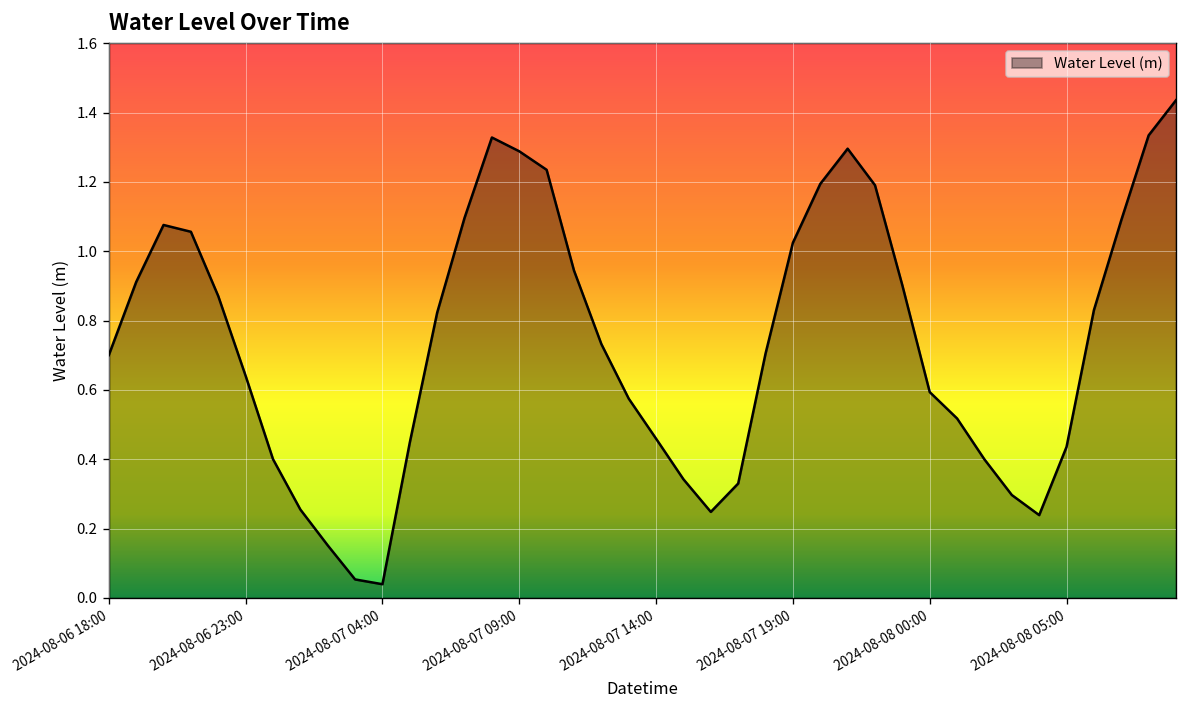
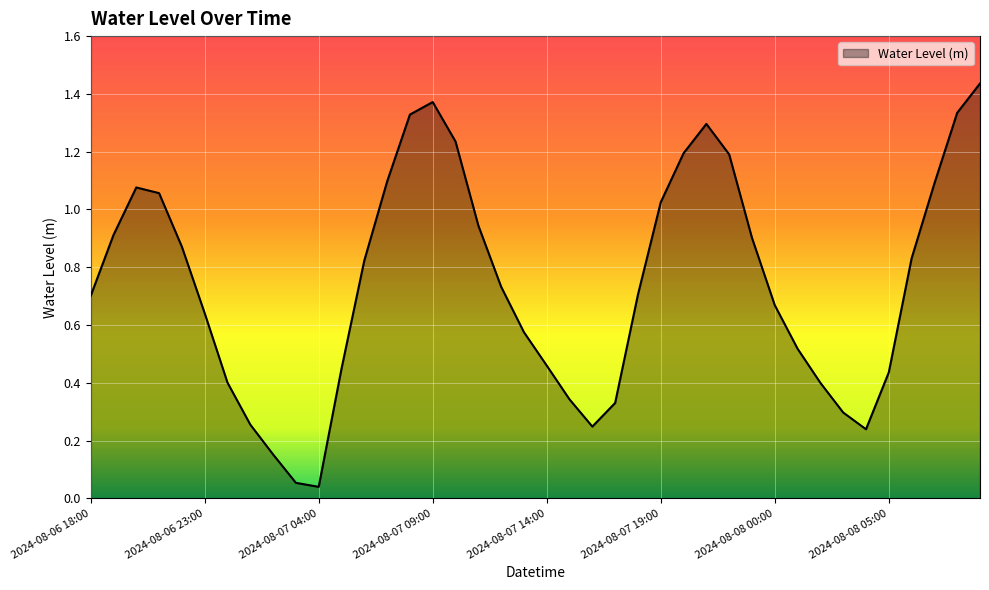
  {
    "2024-08-06 18:00": 0.70,
    "2024-08-06 23:00": 0.64,
    "2024-08-07 04:00": 0.04,
-   "2024-08-07 09:00": 1.29,
+   "2024-08-07 09:00": 1.37,
    "2024-08-07 14:00": 0.46,
    "2024-08-07 19:00": 1.02,
-   "2024-08-08 00:00": 0.59,
+   "2024-08-08 00:00": 0.67,
    "2024-08-08 05:00": 0.44
  }
